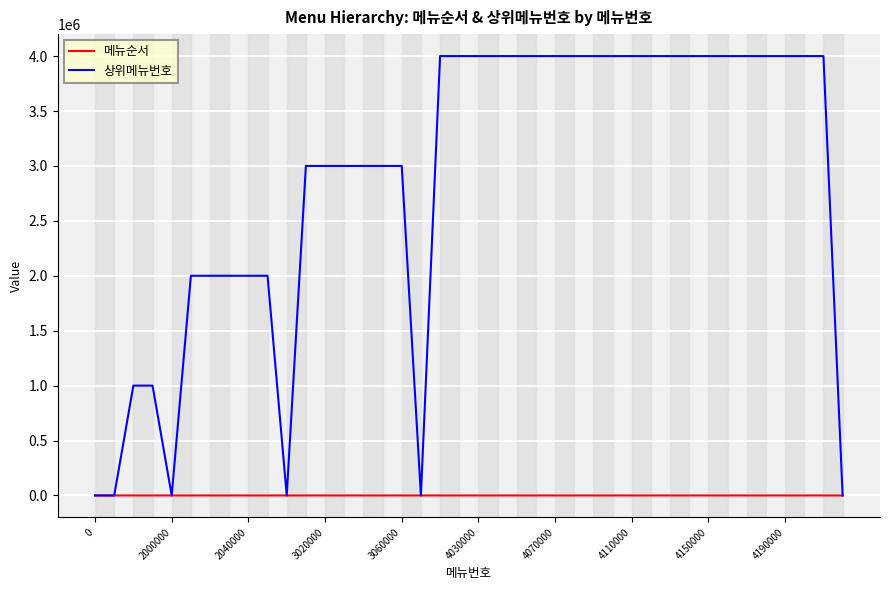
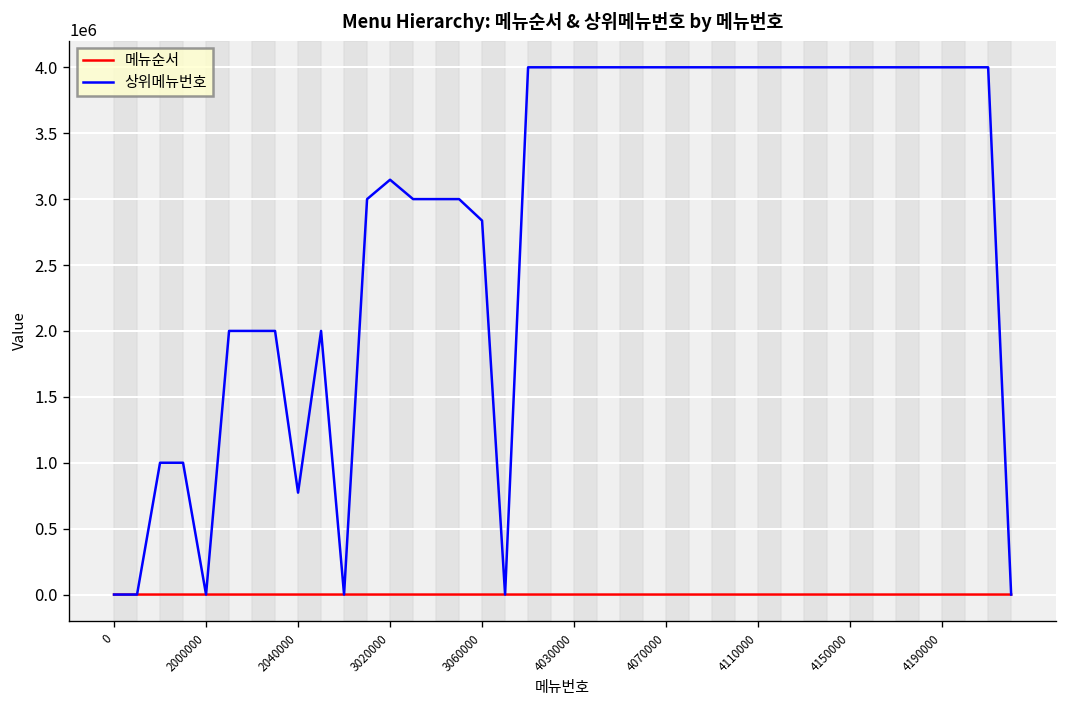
  {
    "메뉴순서": {
      "2040000": 0,
      "3020000": 0,
      "3060000": 0,
      "4030000": 0,
      "4070000": 0,
      "4110000": 0,
      "4150000": 0,
      "4190000": 0
    },
    "상위메뉴번호": {
-     "2040000": 2000000,
-     "3020000": 3000000,
-     "3060000": 3000000,
+     "2040000": 770000,
+     "3020000": 3150000,
+     "3060000": 2840000,
      "4030000": 4000000,
      "4070000": 4000000,
      "4110000": 4000000,
      "4150000": 4000000,
      "4190000": 4000000
    }
  }
